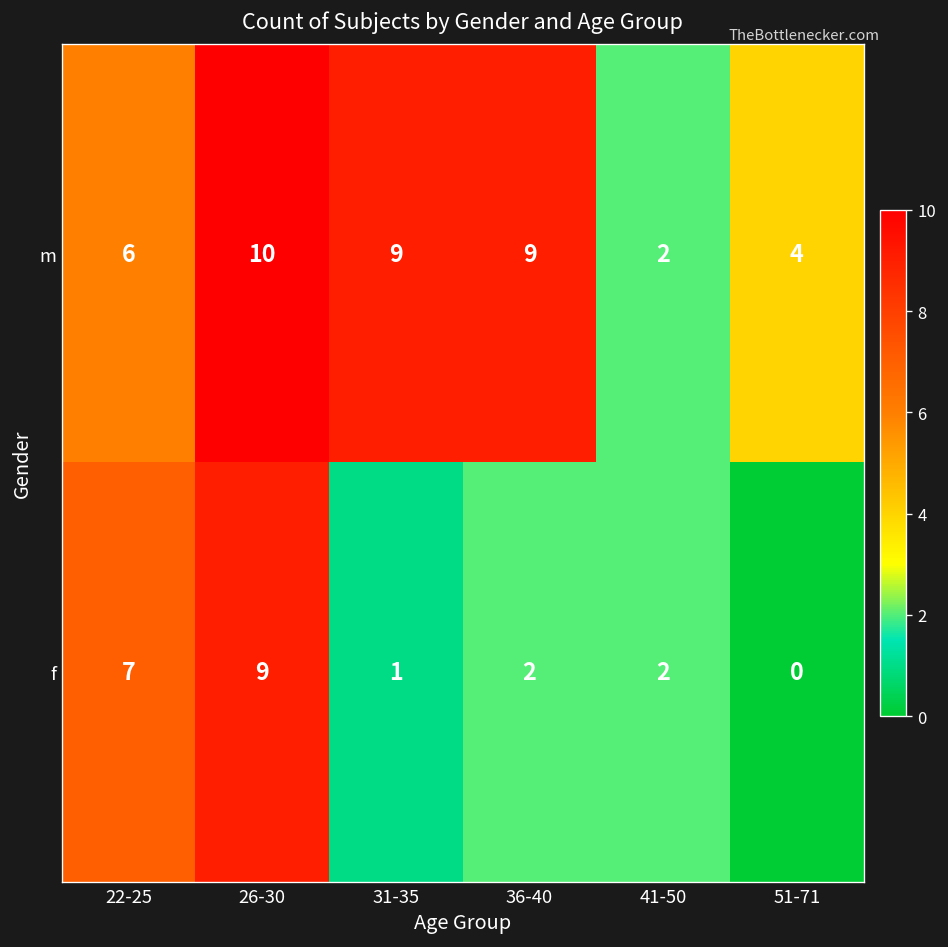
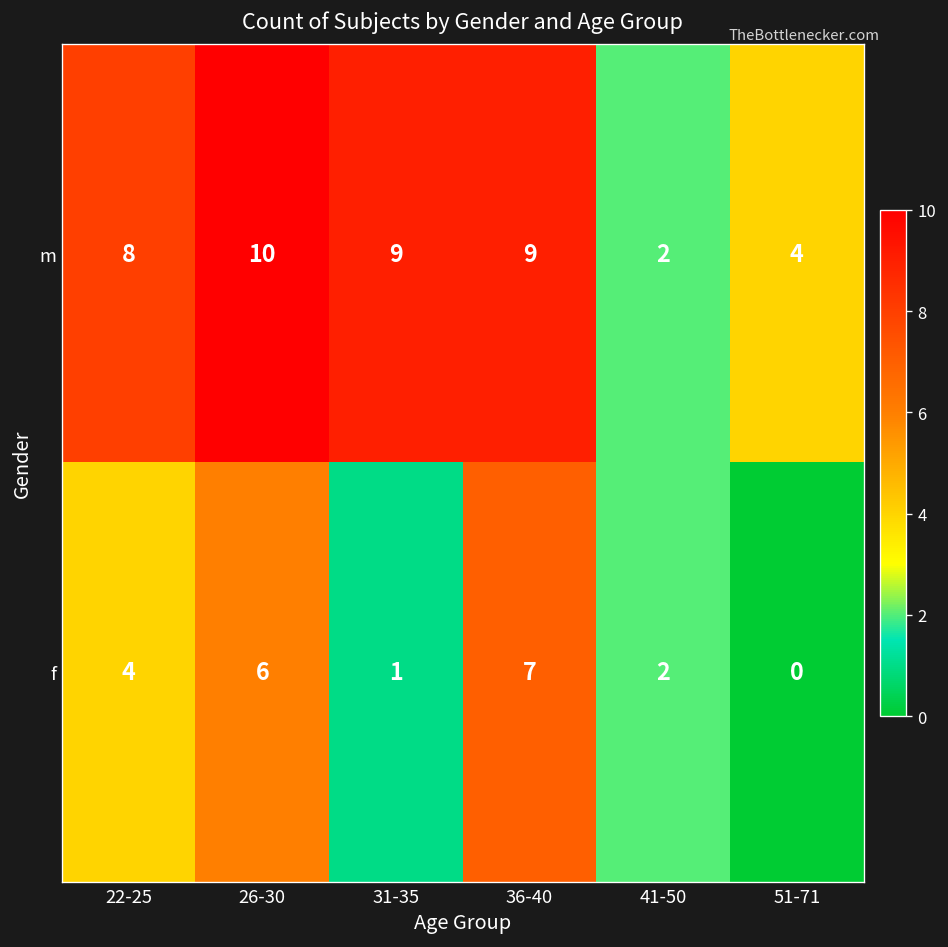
  {
    "m": {
-     "22-25": 6,
+     "22-25": 8,
      "26-30": 10,
      "31-35": 9,
      "36-40": 9,
      "41-50": 2,
      "51-71": 4
    },
    "f": {
-     "22-25": 7,
-     "26-30": 9,
+     "22-25": 4,
+     "26-30": 6,
      "31-35": 1,
-     "36-40": 2,
+     "36-40": 7,
      "41-50": 2,
      "51-71": 0
    }
  }
